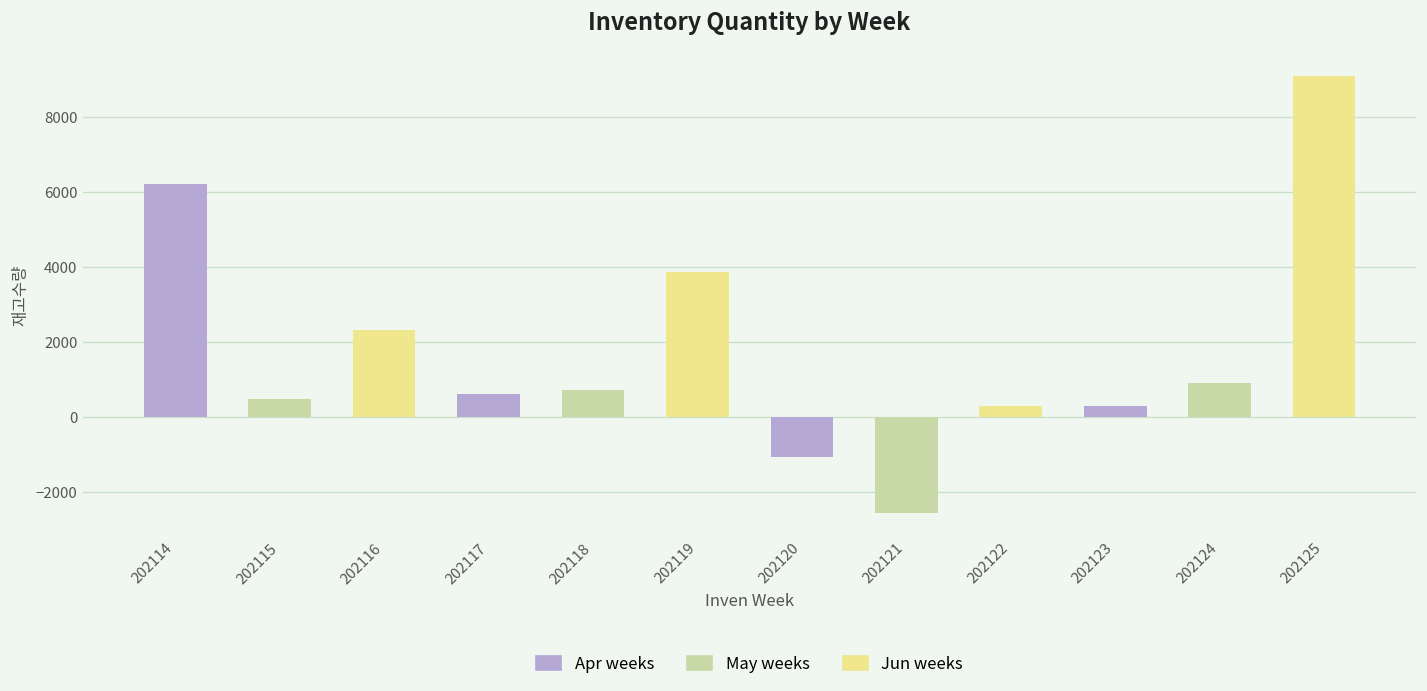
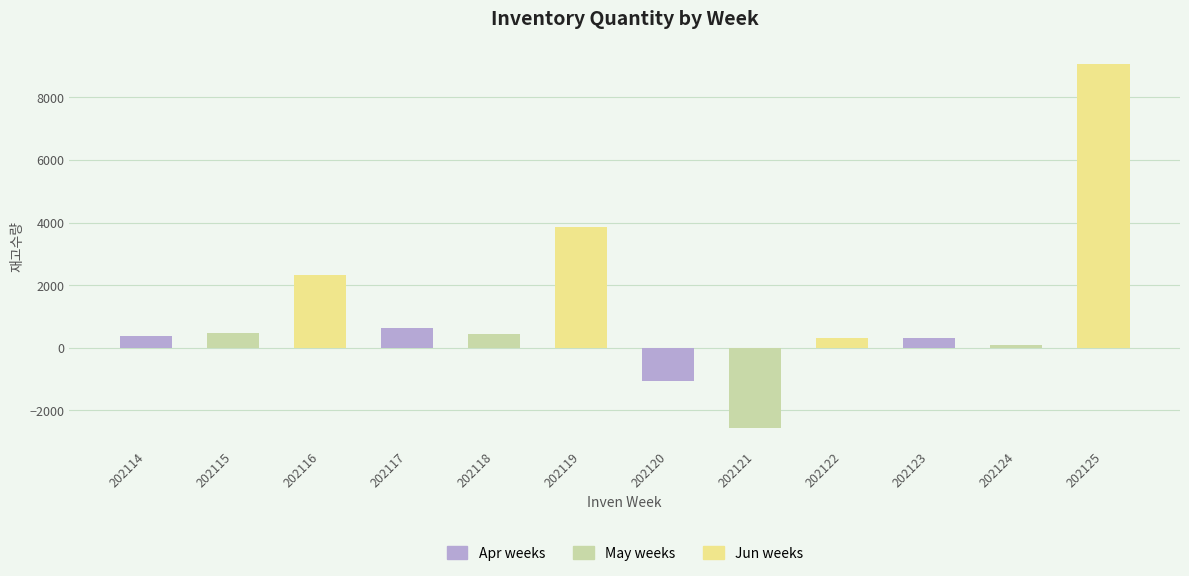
  {
-   "202114": 6200,
+   "202114": 400,
    "202115": 500,
    "202116": 2300,
    "202117": 600,
-   "202118": 700,
+   "202118": 400,
    "202119": 3900,
    "202120": -1100,
    "202121": -2600,
    "202122": 300,
    "202123": 300,
-   "202124": 900,
+   "202124": 100,
    "202125": 9100
  }
